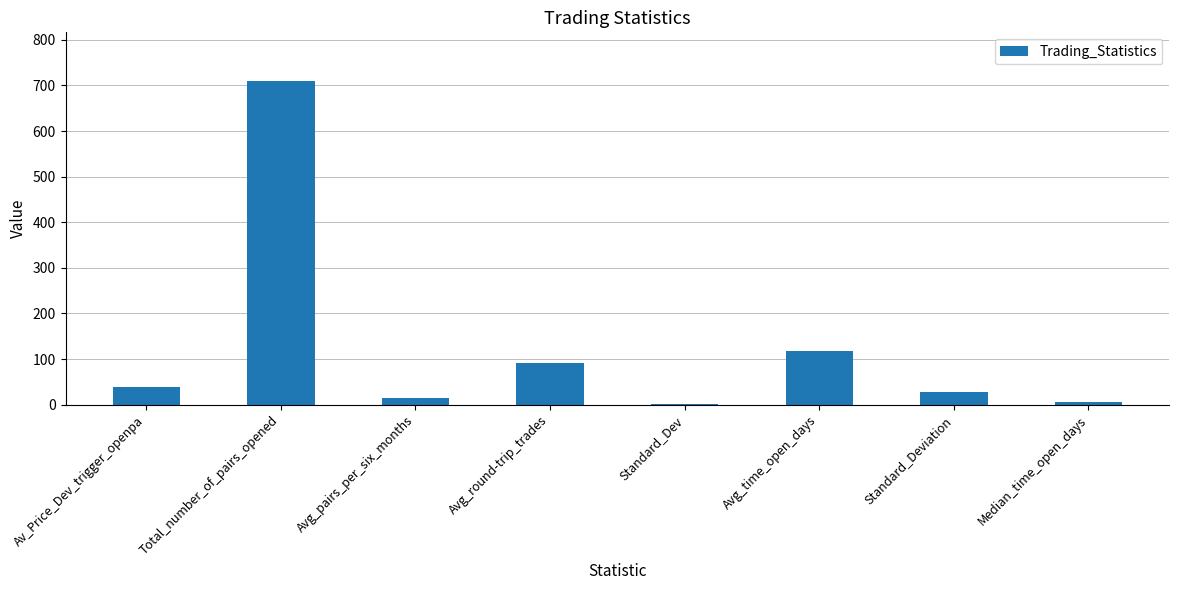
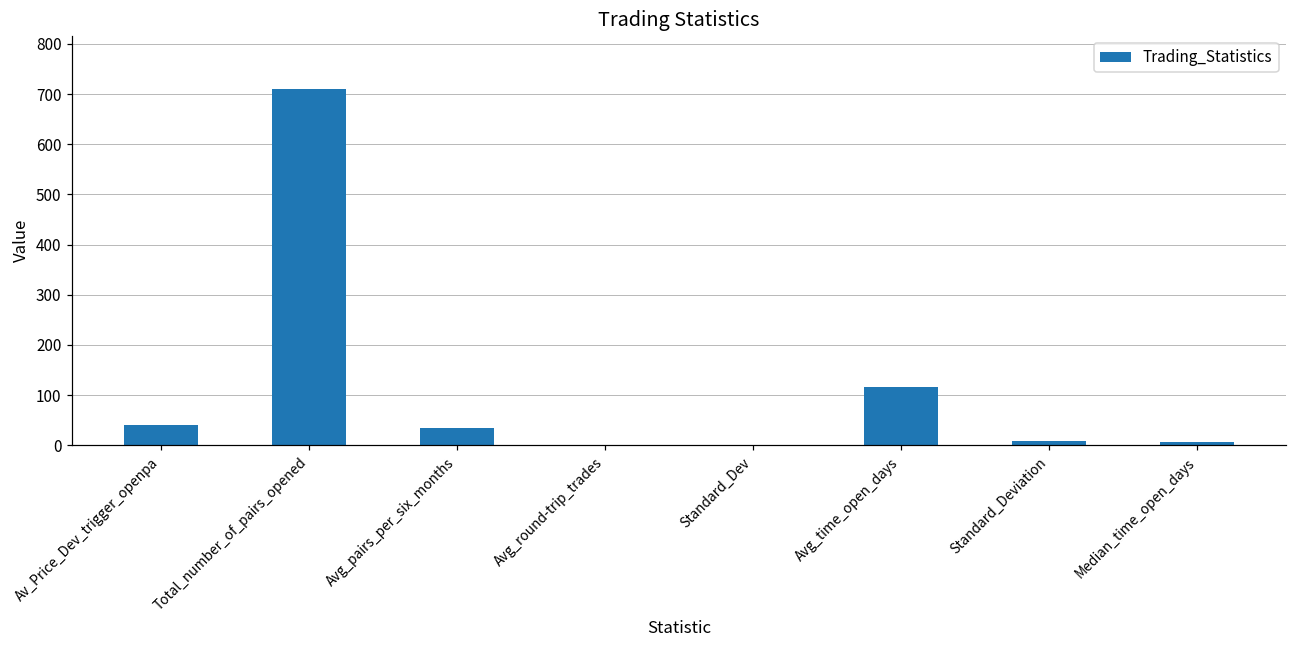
  {
    "Av_Price_Dev_trigger_openpa": 40,
    "Total_number_of_pairs_opened": 710,
-   "Avg_pairs_per_six_months": 10,
-   "Avg_round-trip_trades": 90,
+   "Avg_pairs_per_six_months": 30,
+   "Avg_round-trip_trades": 0,
    "Avg_time_open_days": 120,
-   "Standard_Deviation": 30,
+   "Standard_Deviation": 10,
    "Median_time_open_days": 10
  }
